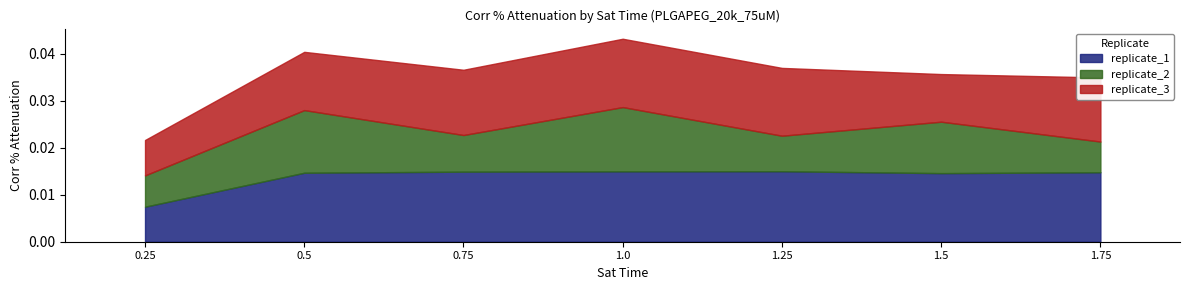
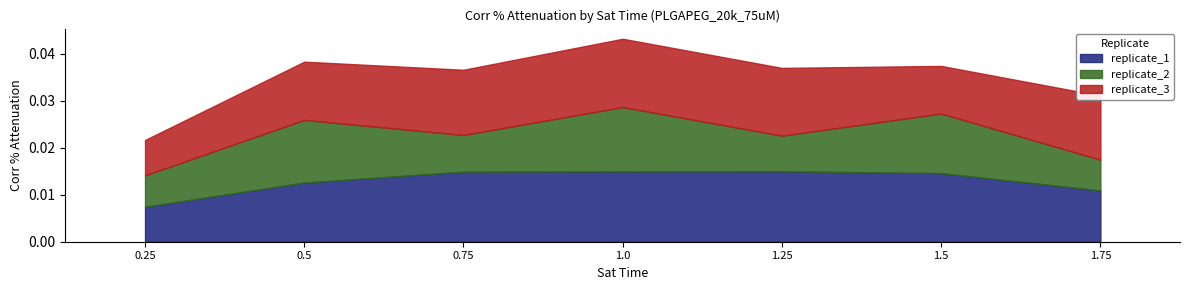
  {
    "replicate_1": {
      "0.25": 0.007,
-     "0.5": 0.015,
+     "0.5": 0.013,
      "0.75": 0.015,
      "1.0": 0.015,
      "1.25": 0.015,
      "1.5": 0.015,
-     "1.75": 0.015
+     "1.75": 0.011
    },
    "replicate_2": {
      "0.25": 0.007,
      "0.5": 0.013,
      "0.75": 0.008,
      "1.0": 0.014,
      "1.25": 0.008,
-     "1.5": 0.011,
+     "1.5": 0.013,
      "1.75": 0.007
    },
    "replicate_3": {
      "0.25": 0.008,
      "0.5": 0.012,
      "0.75": 0.014,
      "1.0": 0.015,
      "1.25": 0.014,
      "1.5": 0.010
    }
  }
